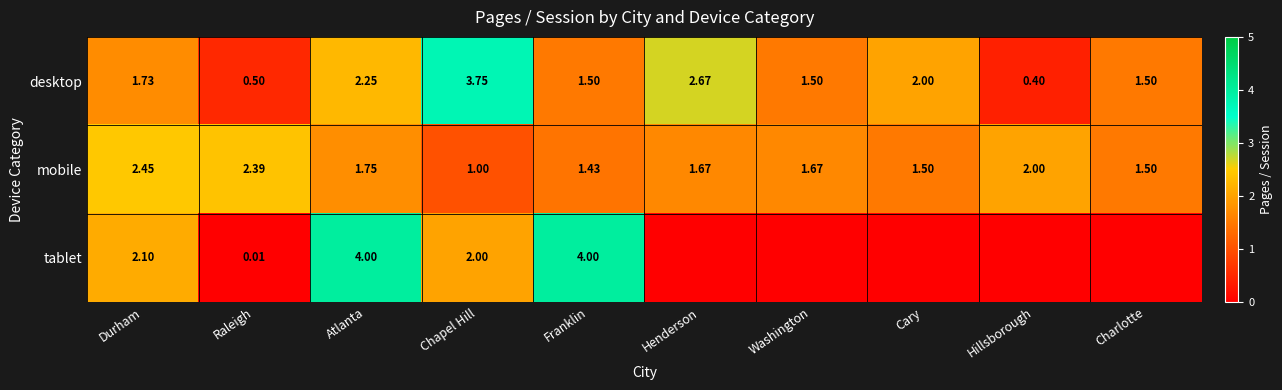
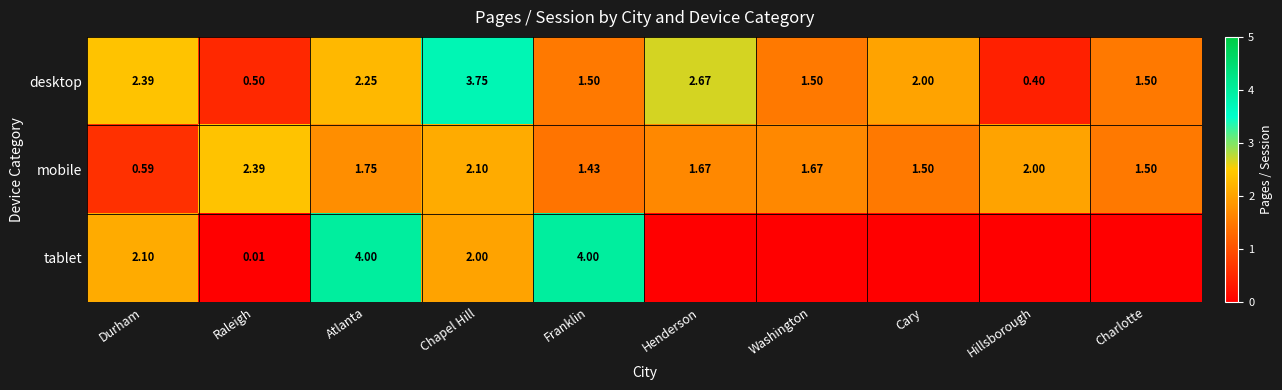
  {
    "desktop": {
-     "Durham": 1.73,
+     "Durham": 2.39,
      "Raleigh": 0.50,
      "Atlanta": 2.25,
      "Chapel Hill": 3.75,
      "Franklin": 1.50,
      "Henderson": 2.67,
      "Washington": 1.50,
      "Cary": 2.00,
      "Hillsborough": 0.40,
      "Charlotte": 1.50
    },
    "mobile": {
-     "Durham": 2.45,
+     "Durham": 0.59,
      "Raleigh": 2.39,
      "Atlanta": 1.75,
-     "Chapel Hill": 1.00,
+     "Chapel Hill": 2.10,
      "Franklin": 1.43,
      "Henderson": 1.67,
      "Washington": 1.67,
      "Cary": 1.50,
      "Hillsborough": 2.00,
      "Charlotte": 1.50
    },
    "tablet": {
      "Durham": 2.10,
      "Raleigh": 0.01,
      "Atlanta": 4.00,
      "Chapel Hill": 2.00,
      "Franklin": 4.00
    }
  }
